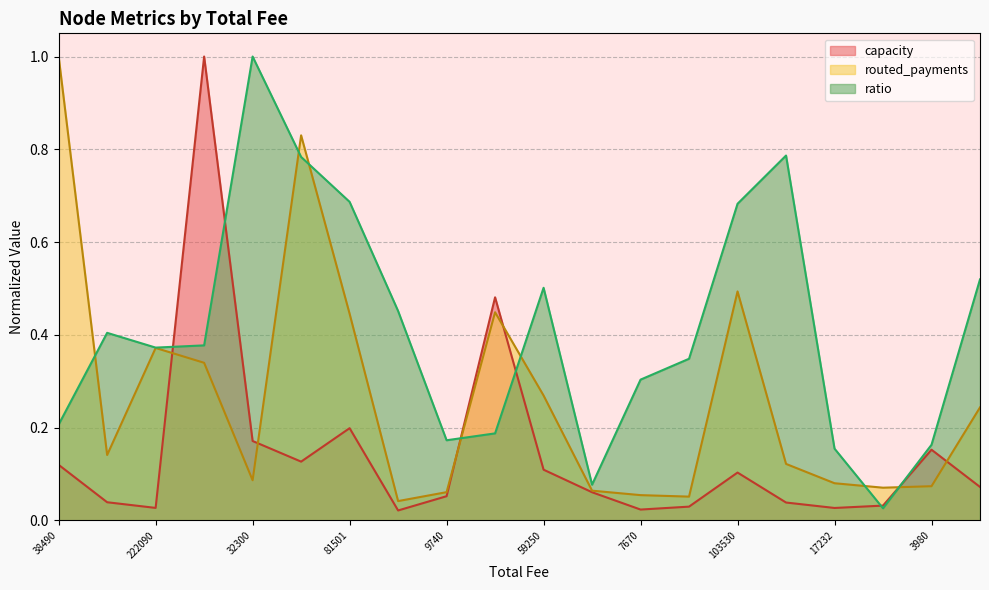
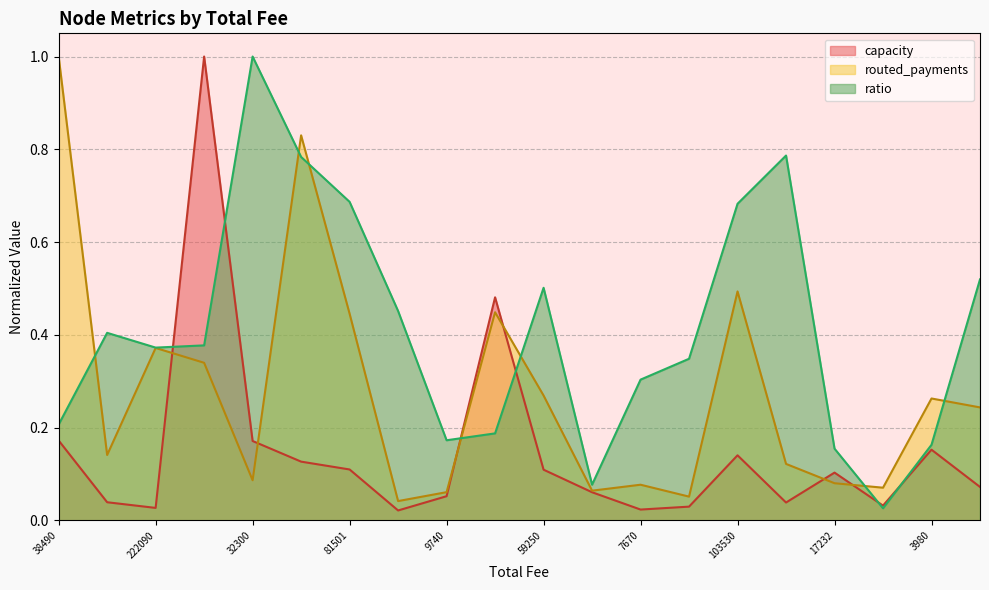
  {
    "capacity": {
-     "38490": 0.12,
+     "38490": 0.17,
      "222090": 0.03,
      "32300": 0.17,
-     "81501": 0.20,
+     "81501": 0.11,
      "9740": 0.05,
      "59250": 0.11,
      "7670": 0.02,
-     "103530": 0.10,
-     "17232": 0.03,
+     "103530": 0.14,
+     "17232": 0.10,
      "3980": 0.15
    },
    "routed_payments": {
      "38490": 1.00,
      "32300": 0.09,
      "81501": 0.45,
      "9740": 0.06,
      "59250": 0.27,
-     "7670": 0.05,
+     "7670": 0.08,
      "103530": 0.49,
      "17232": 0.08,
-     "3980": 0.07
+     "3980": 0.26
    },
    "ratio": {
      "38490": 0.21,
      "32300": 1.00,
      "81501": 0.69,
      "9740": 0.17,
      "59250": 0.50,
      "7670": 0.30,
      "103530": 0.68,
      "17232": 0.15,
      "3980": 0.16
    }
  }
